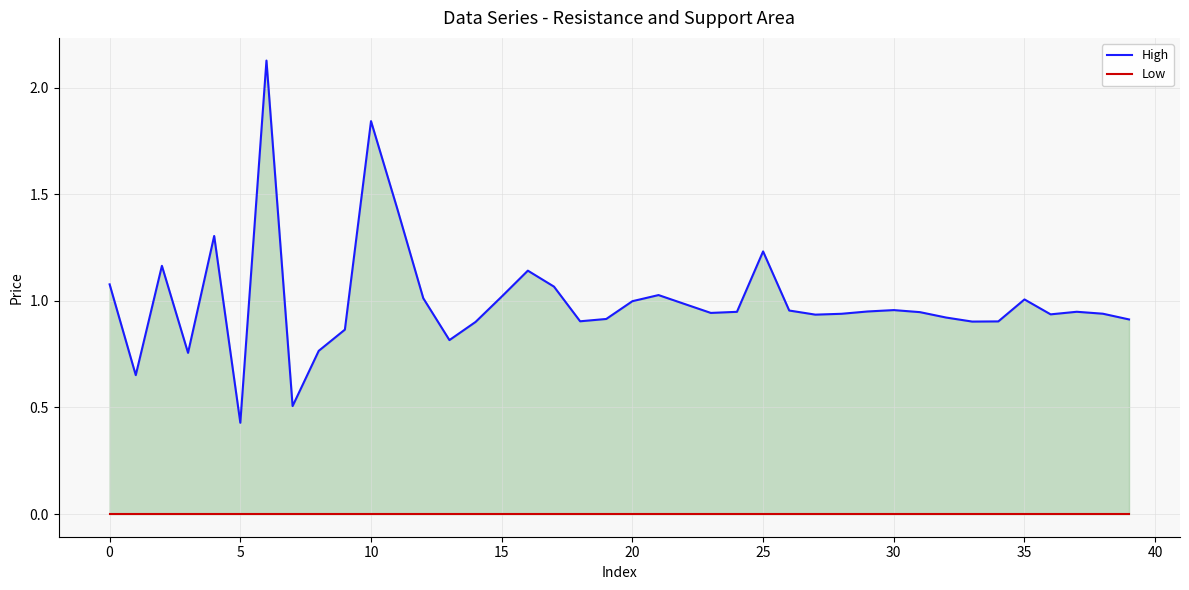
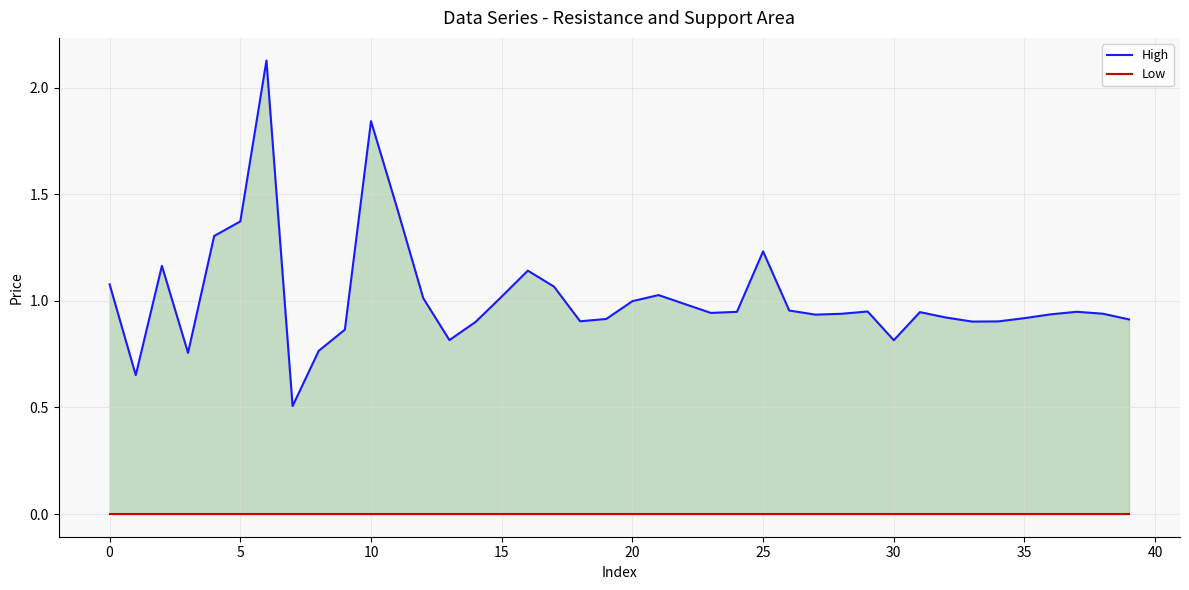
  {
    "High": {
      "0": 1.08,
-     "5": 0.43,
+     "5": 1.37,
      "10": 1.84,
      "15": 1.02,
      "20": 1.00,
      "25": 1.23,
-     "30": 0.96,
-     "35": 1.01
+     "30": 0.82,
+     "35": 0.92
    },
    "Low": {
      "0": 0.00,
      "5": 0.00,
      "10": 0.00,
      "15": 0.00,
      "20": 0.00,
      "25": 0.00,
      "30": 0.00,
      "35": 0.00
    }
  }
